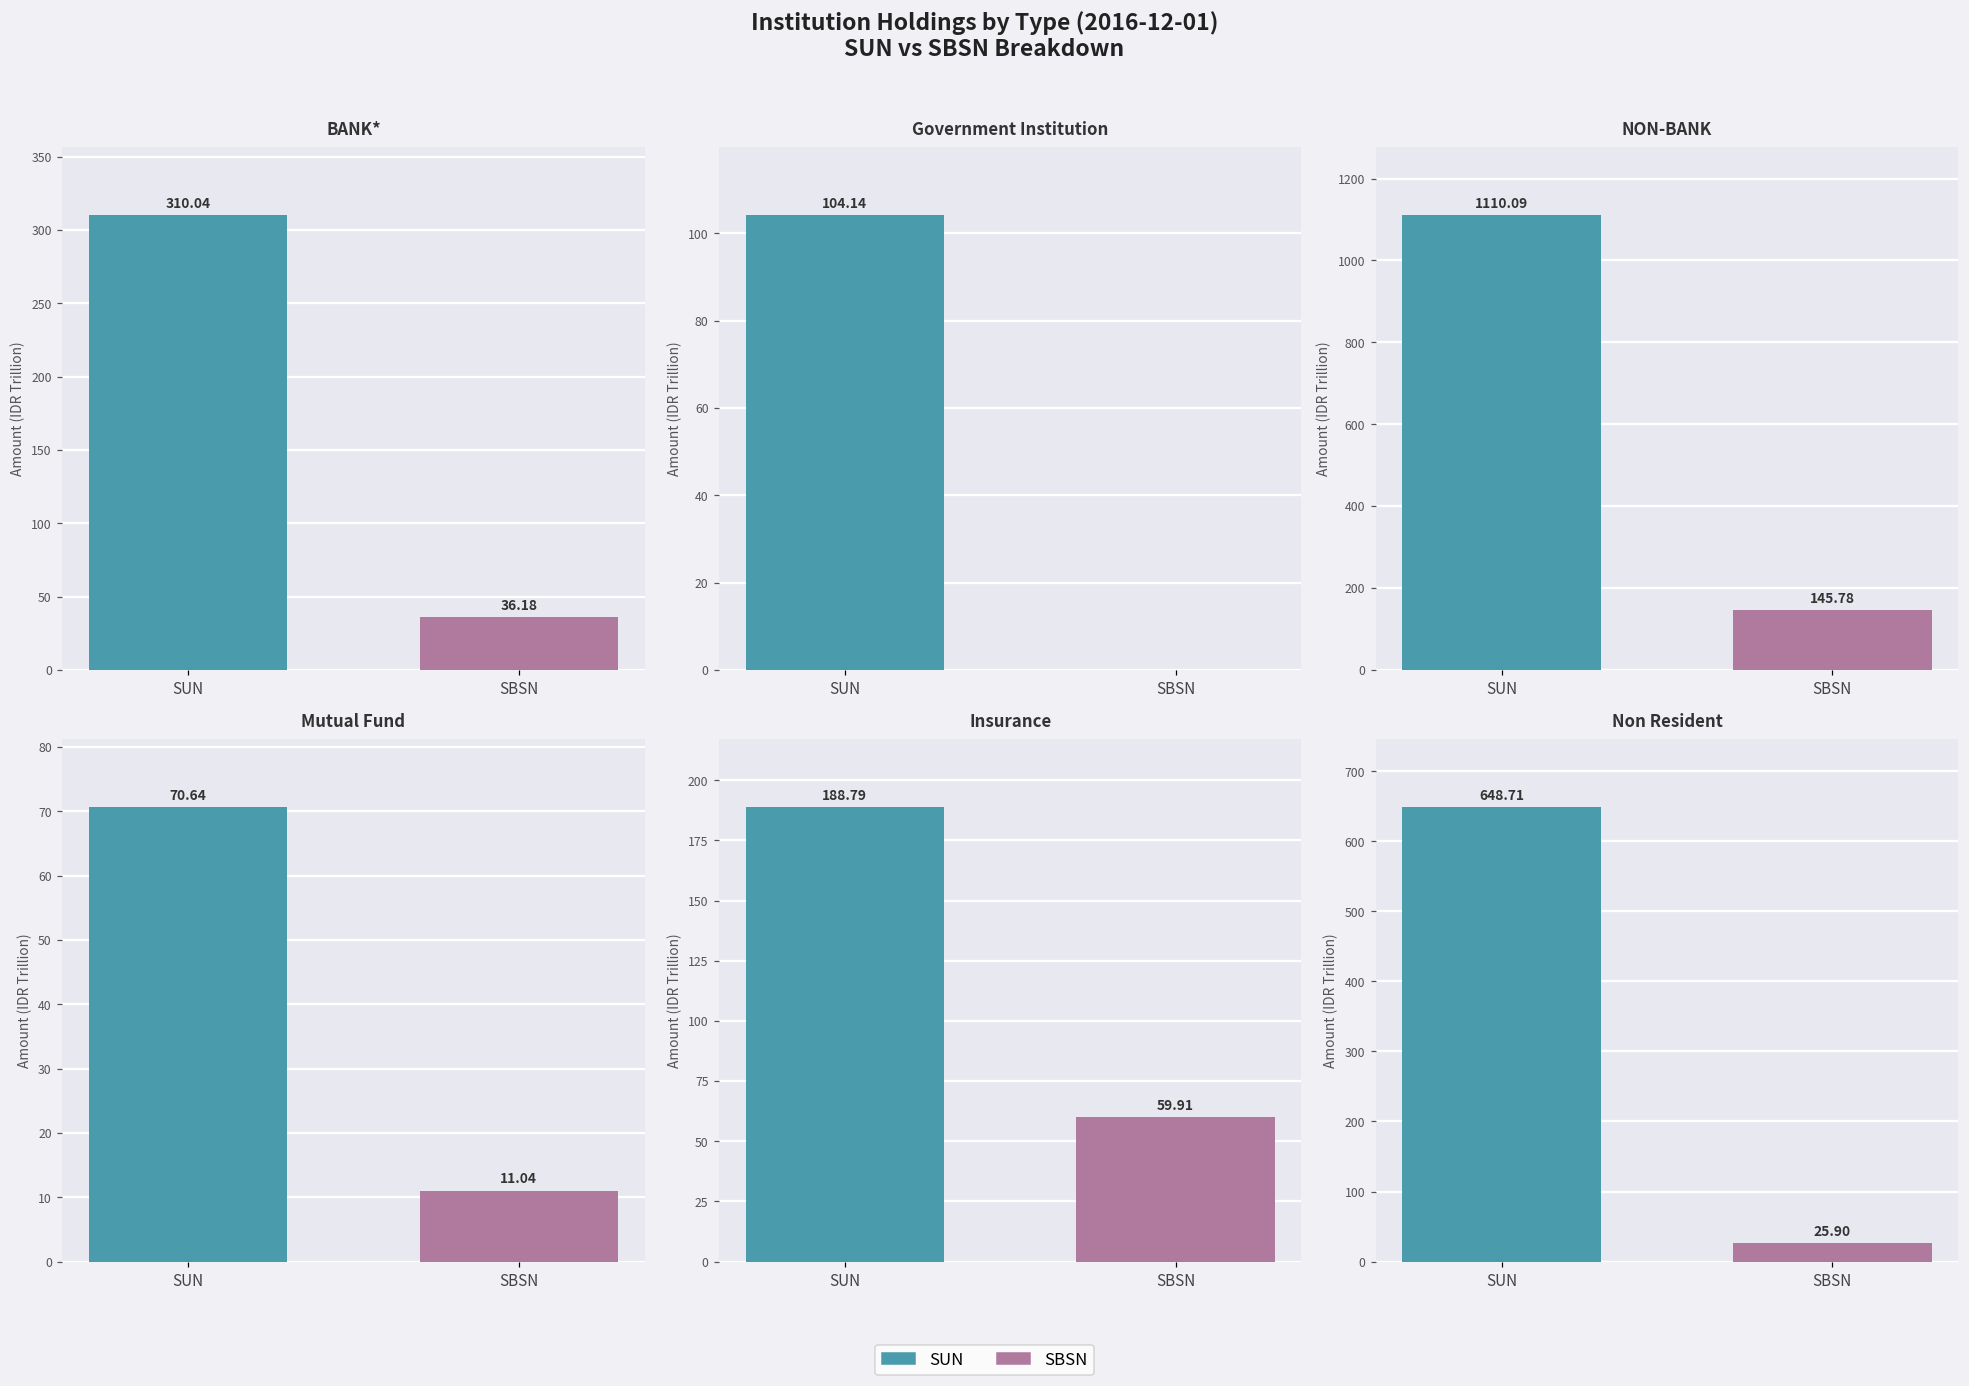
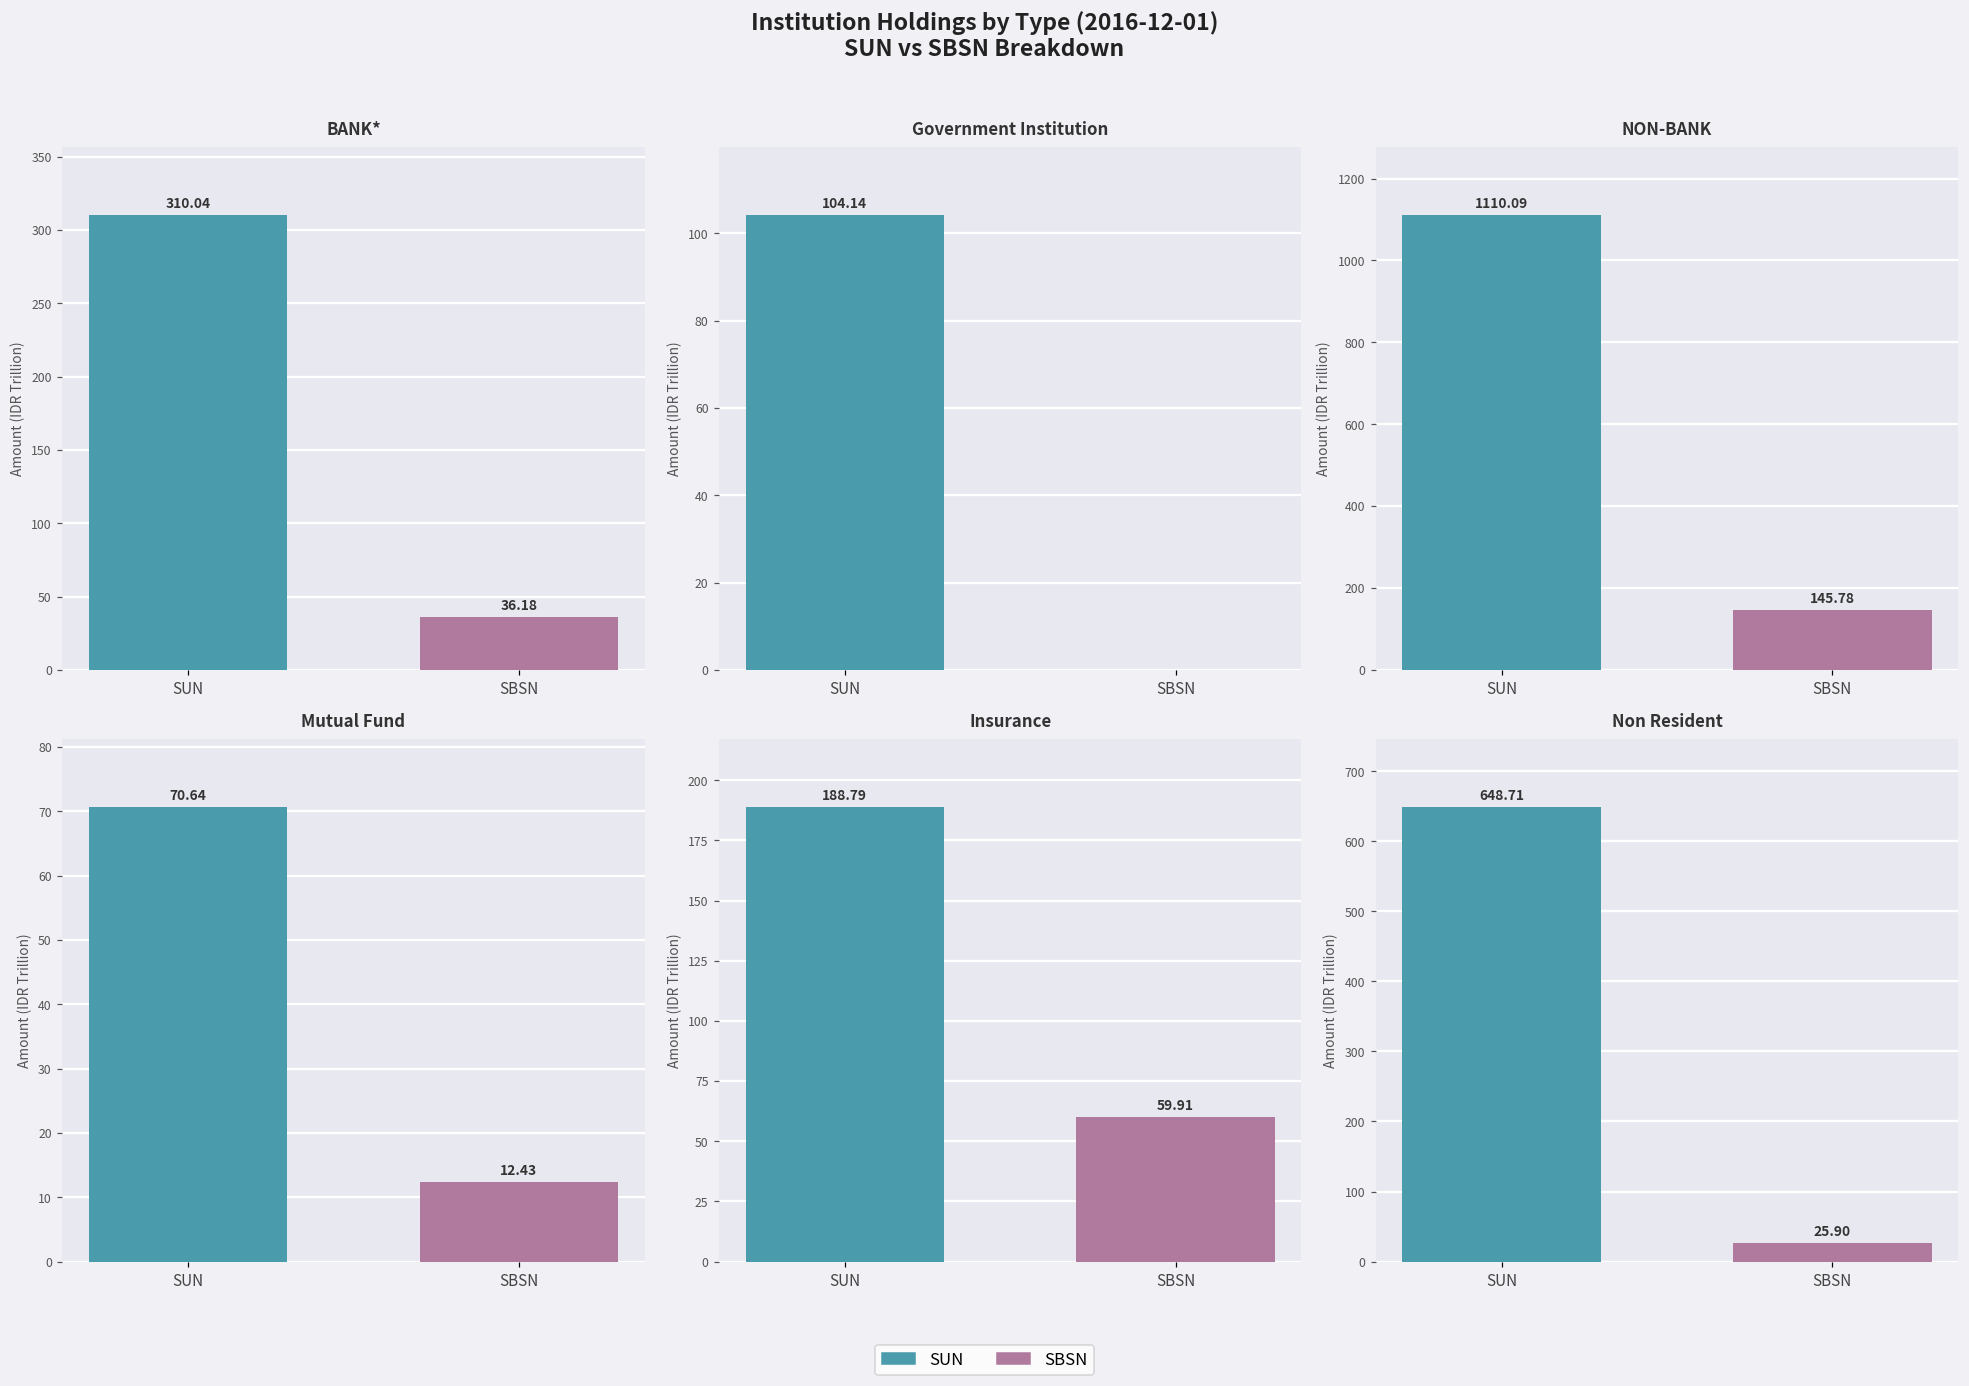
  {
    "BANK*": {
      "SUN": 310.04,
      "SBSN": 36.18
    },
    "Government Institution": {
      "SUN": 104.14
    },
    "NON-BANK": {
      "SUN": 1110.09,
      "SBSN": 145.78
    },
    "Mutual Fund": {
      "SUN": 70.64,
-     "SBSN": 11.04
+     "SBSN": 12.43
    },
    "Insurance": {
      "SUN": 188.79,
      "SBSN": 59.91
    },
    "Non Resident": {
      "SUN": 648.71,
      "SBSN": 25.90
    }
  }
